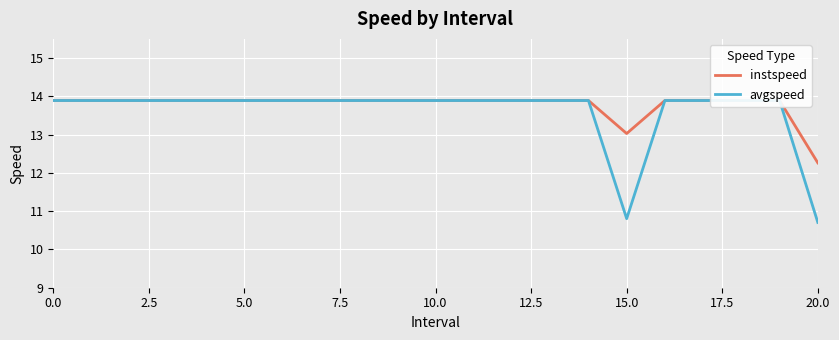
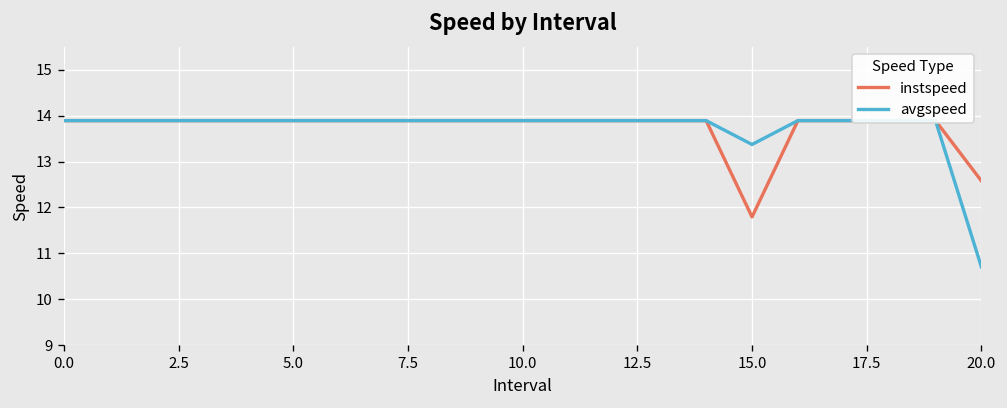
  {
    "instspeed": {
-     "15.0": 13.0,
-     "20.0": 12.3
+     "15.0": 11.8,
+     "20.0": 12.6
    },
    "avgspeed": {
-     "15.0": 10.8,
+     "15.0": 13.4,
      "20.0": 10.7
    }
  }
